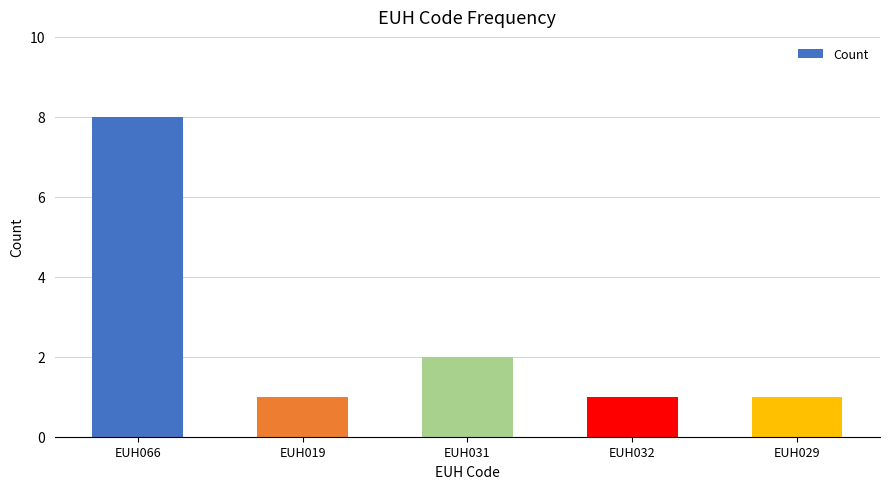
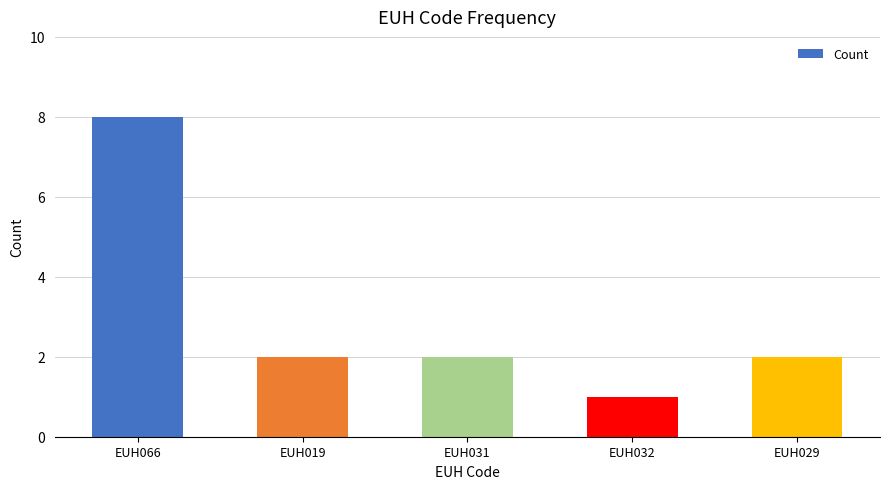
  {
    "EUH066": 8,
-   "EUH019": 1,
+   "EUH019": 2,
    "EUH031": 2,
    "EUH032": 1,
-   "EUH029": 1
+   "EUH029": 2
  }
